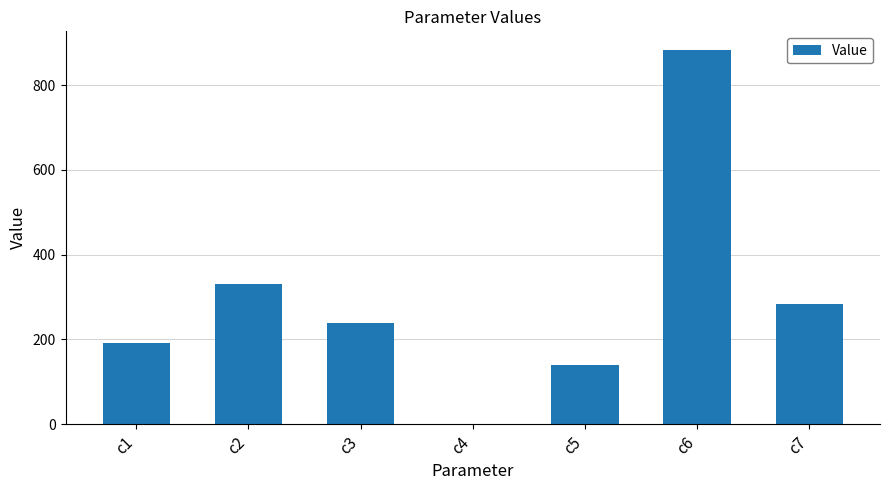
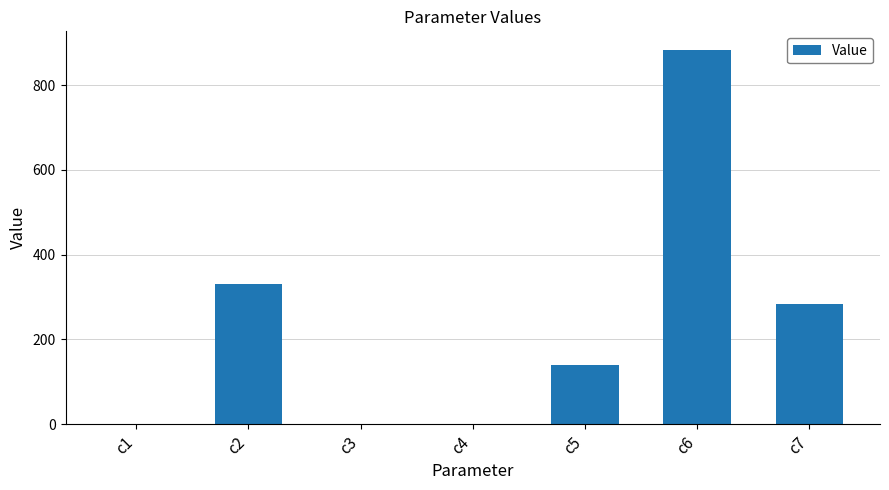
  {
-   "c1": 190,
+   "c1": 0,
    "c2": 330,
-   "c3": 240,
+   "c3": 0,
    "c5": 140,
    "c6": 880,
    "c7": 280
  }
